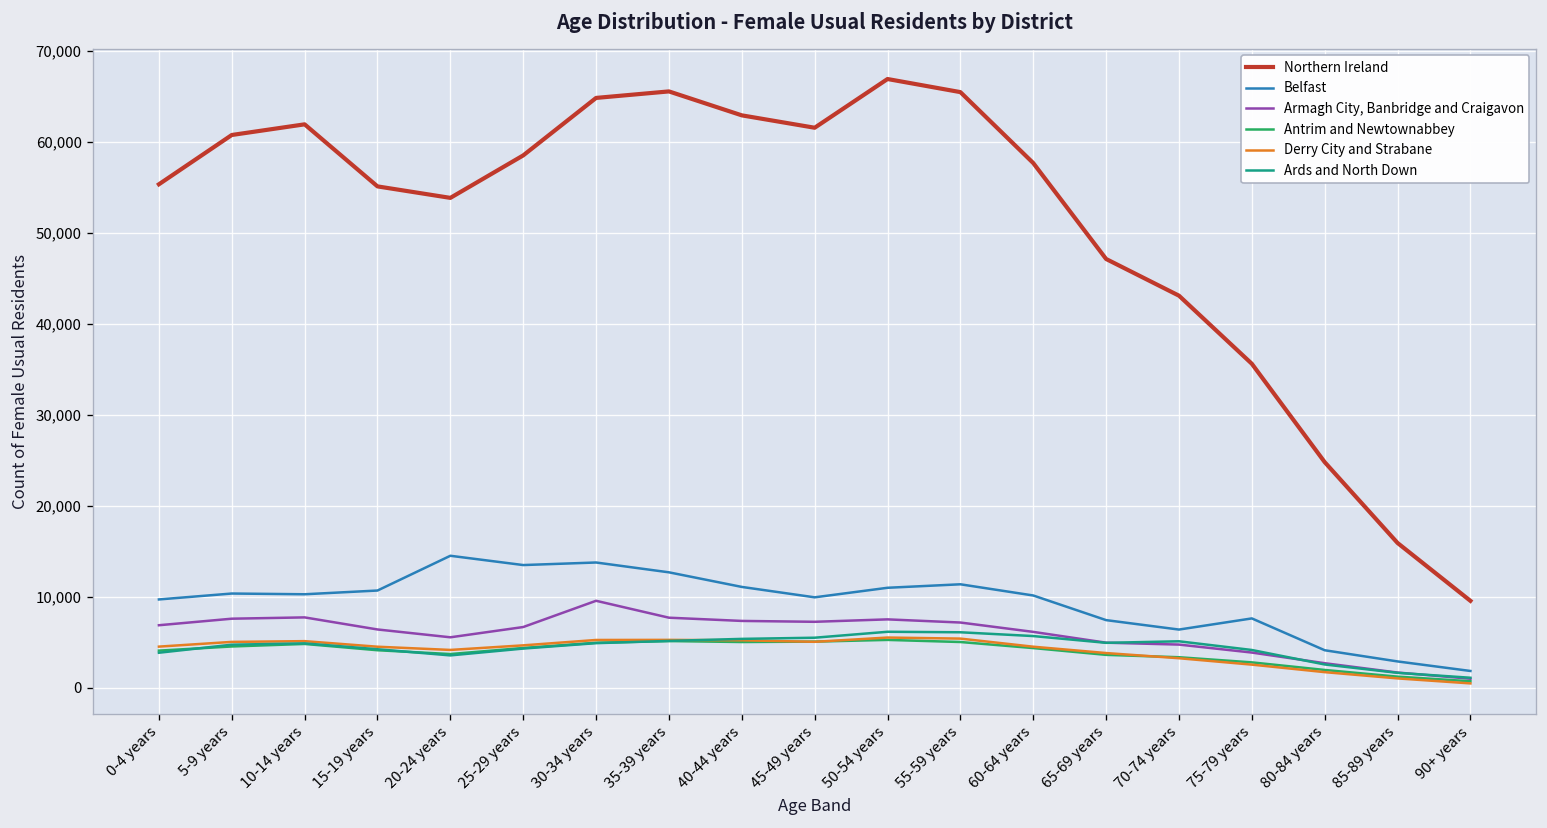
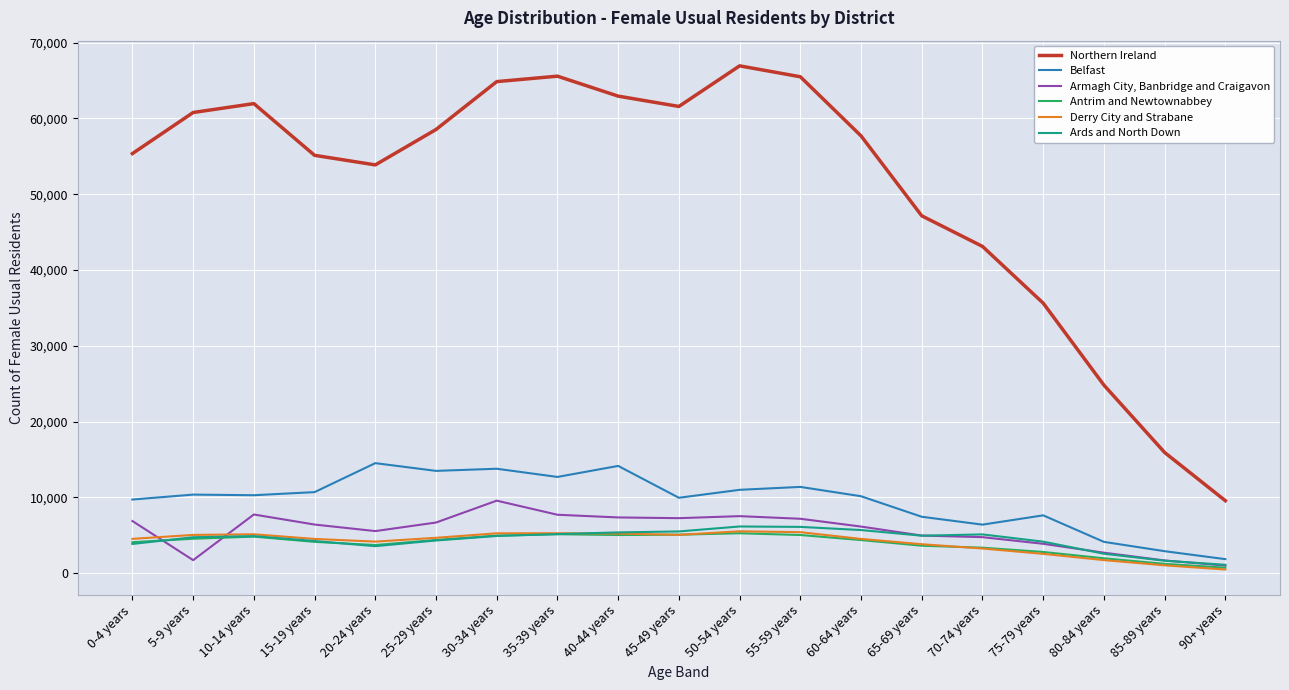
  {
    "Northern Ireland": {
      "0-4 years": "55,000",
      "5-9 years": "61,000",
      "10-14 years": "62,000",
      "15-19 years": "55,000",
      "20-24 years": "54,000",
      "25-29 years": "59,000",
      "30-34 years": "65,000",
      "35-39 years": "66,000",
      "40-44 years": "63,000",
      "45-49 years": "62,000",
      "50-54 years": "67,000",
      "55-59 years": "66,000",
      "60-64 years": "58,000",
      "65-69 years": "47,000",
      "70-74 years": "43,000",
      "75-79 years": "36,000",
      "80-84 years": "25,000",
      "85-89 years": "16,000",
      "90+ years": "10,000"
    },
    "Belfast": {
      "0-4 years": "10,000",
      "5-9 years": "10,000",
      "10-14 years": "10,000",
      "15-19 years": "11,000",
      "20-24 years": "15,000",
      "25-29 years": "13,000",
      "30-34 years": "14,000",
      "35-39 years": "13,000",
-     "40-44 years": "11,000",
+     "40-44 years": "14,000",
      "45-49 years": "10,000",
      "50-54 years": "11,000",
      "55-59 years": "11,000",
      "60-64 years": "10,000",
      "65-69 years": "7,000",
      "70-74 years": "6,000",
      "75-79 years": "8,000",
      "80-84 years": "4,000",
      "85-89 years": "3,000",
      "90+ years": "2,000"
    },
    "Armagh City, Banbridge and Craigavon": {
      "0-4 years": "7,000",
-     "5-9 years": "8,000",
+     "5-9 years": "2,000",
      "10-14 years": "8,000",
      "15-19 years": "6,000",
      "20-24 years": "6,000",
      "25-29 years": "7,000",
      "30-34 years": "10,000",
      "35-39 years": "8,000",
      "40-44 years": "7,000",
      "45-49 years": "7,000",
      "50-54 years": "8,000",
      "55-59 years": "7,000",
      "60-64 years": "6,000",
      "70-74 years": "5,000"
    },
    "Derry City and Strabane": {
      "0-4 years": "5,000",
      "20-24 years": "4,000",
      "55-59 years": "5,000"
    }
  }
